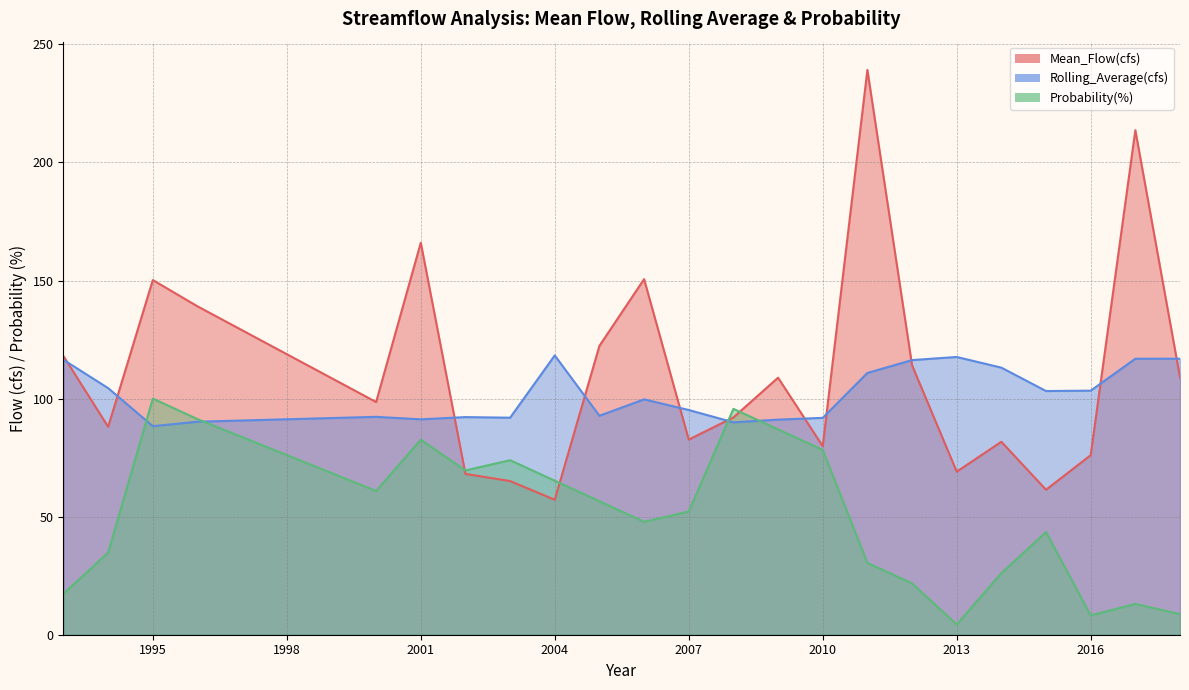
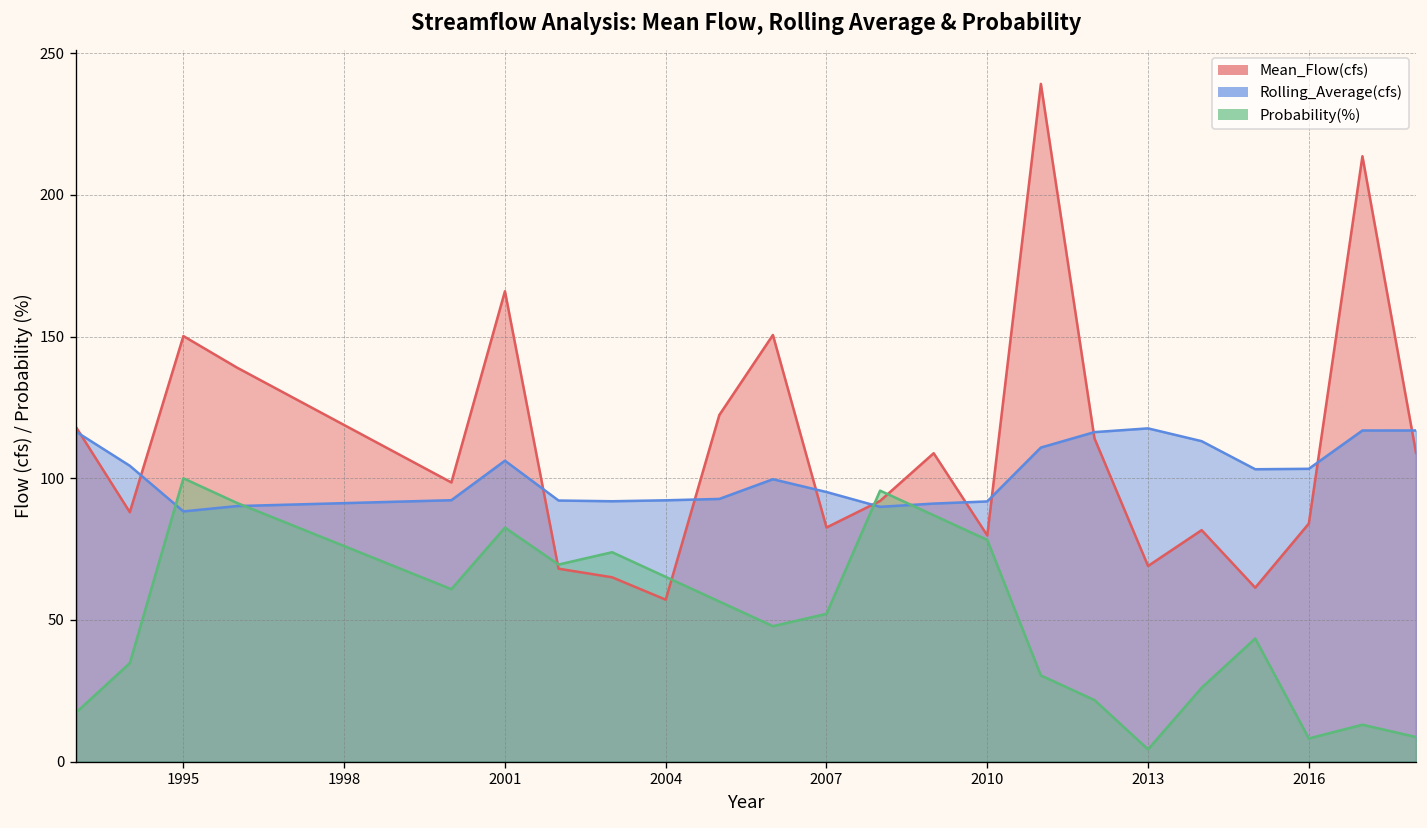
  {
    "Mean_Flow(cfs)": {
      "1995": 150,
      "2001": 166,
      "2004": 57,
      "2007": 83,
      "2010": 80,
      "2013": 69,
-     "2016": 76
+     "2016": 84
    },
    "Rolling_Average(cfs)": {
      "1995": 88,
-     "2001": 91,
-     "2004": 118,
+     "2001": 106,
+     "2004": 92,
      "2007": 95,
      "2010": 92,
      "2013": 118,
      "2016": 103
    },
    "Probability(%)": {
      "1995": 100,
      "2001": 83,
      "2004": 65,
      "2007": 52,
      "2010": 78,
      "2013": 4,
      "2016": 8
    }
  }
